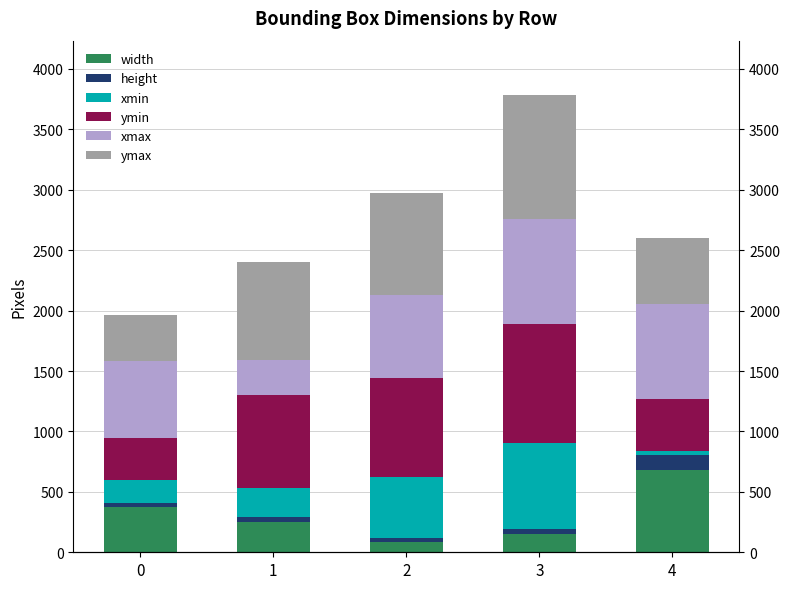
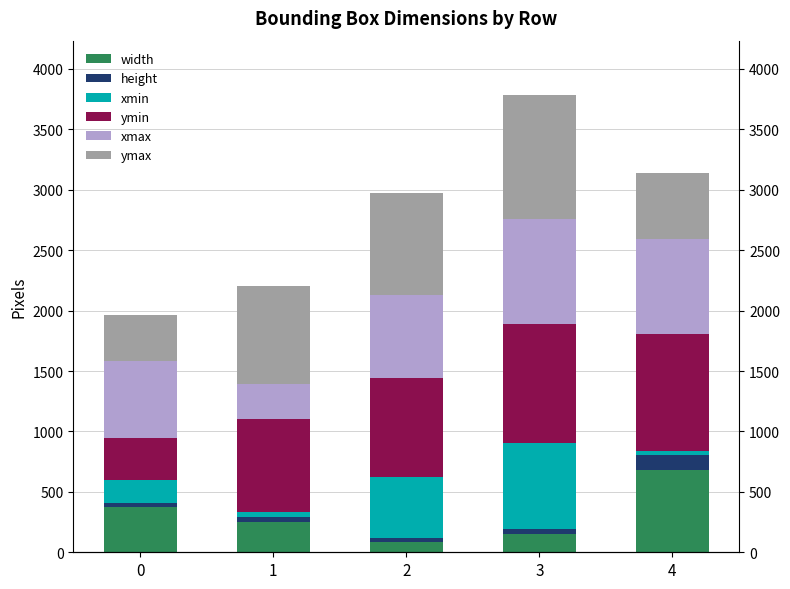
  {
    "width": {
      "0": 370,
      "1": 250,
      "2": 90,
      "3": 150,
      "4": 680
    },
    "height": {
      "0": 40,
      "1": 40,
      "2": 30,
      "3": 40,
      "4": 130
    },
    "xmin": {
      "0": 190,
-     "1": 240,
+     "1": 40,
      "2": 510,
      "3": 720,
      "4": 30
    },
    "ymin": {
      "0": 340,
      "1": 770,
      "2": 820,
      "3": 980,
-     "4": 430
+     "4": 960
    }
  }
